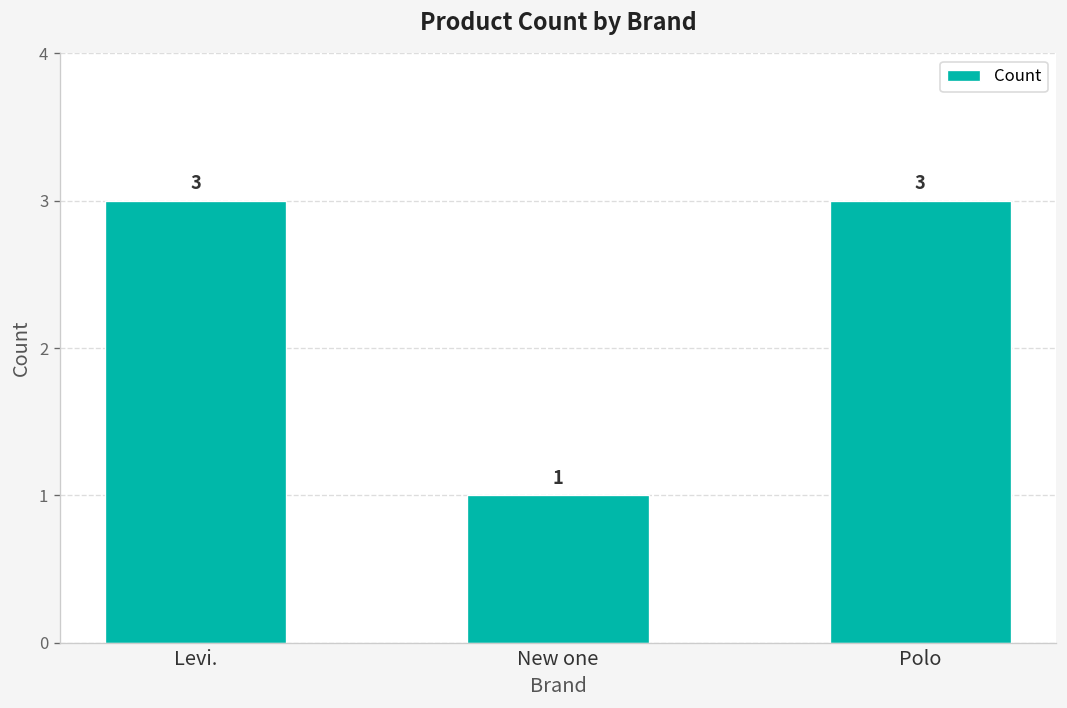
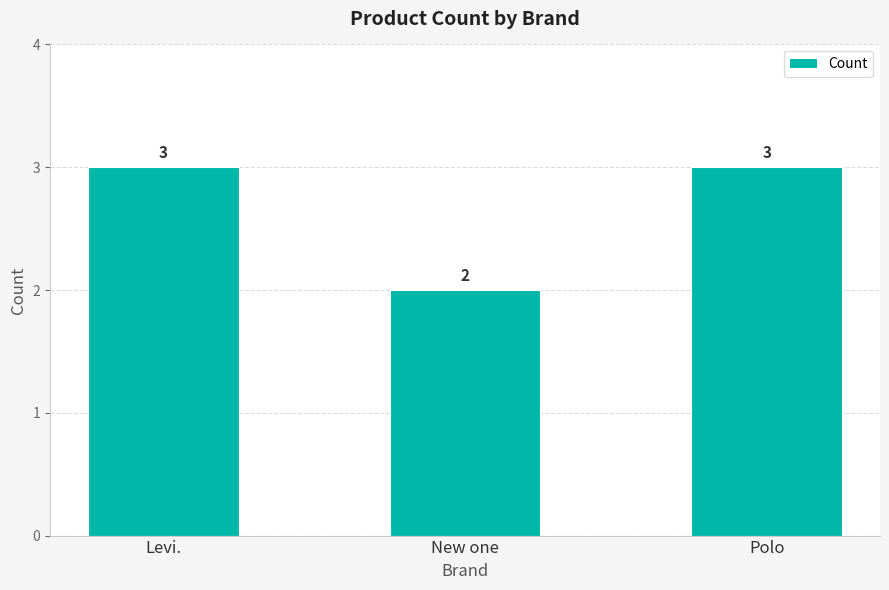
  {
    "Levi.": 3,
-   "New one": 1,
+   "New one": 2,
    "Polo": 3
  }
